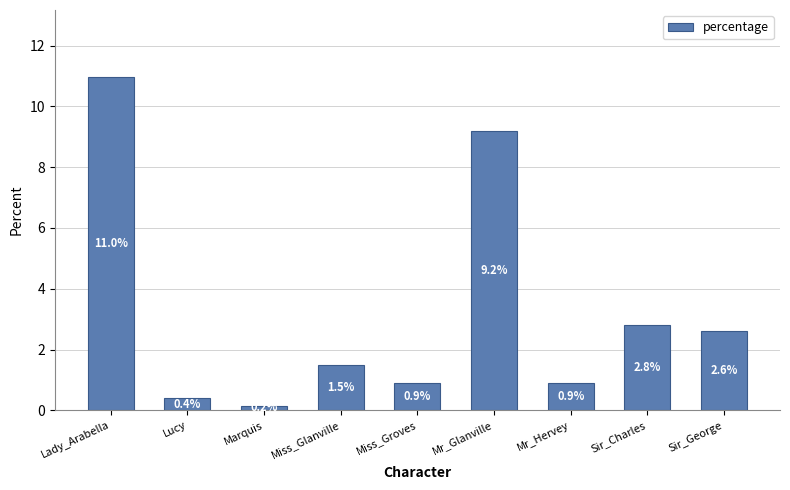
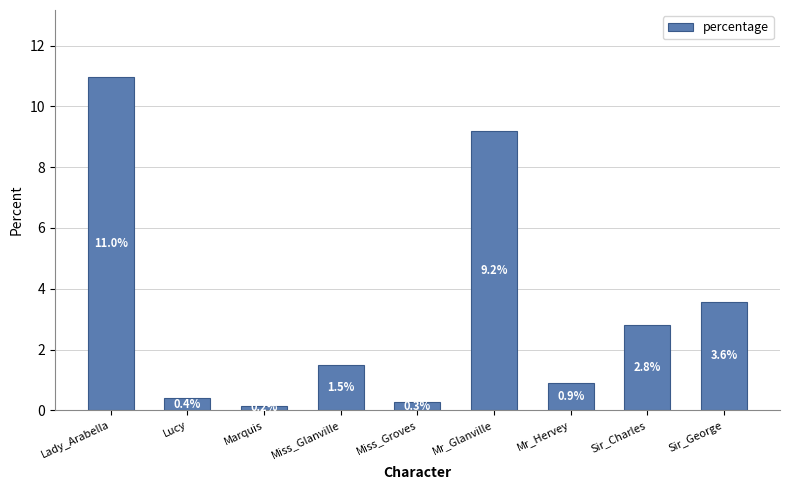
  {
    "Lady_Arabella": "11.0%",
    "Lucy": "0.4%",
    "Miss_Glanville": "1.5%",
-   "Miss_Groves": "0.9%",
+   "Miss_Groves": "0.3%",
    "Mr_Glanville": "9.2%",
    "Mr_Hervey": "0.9%",
    "Sir_Charles": "2.8%",
-   "Sir_George": "2.6%"
+   "Sir_George": "3.6%"
  }
